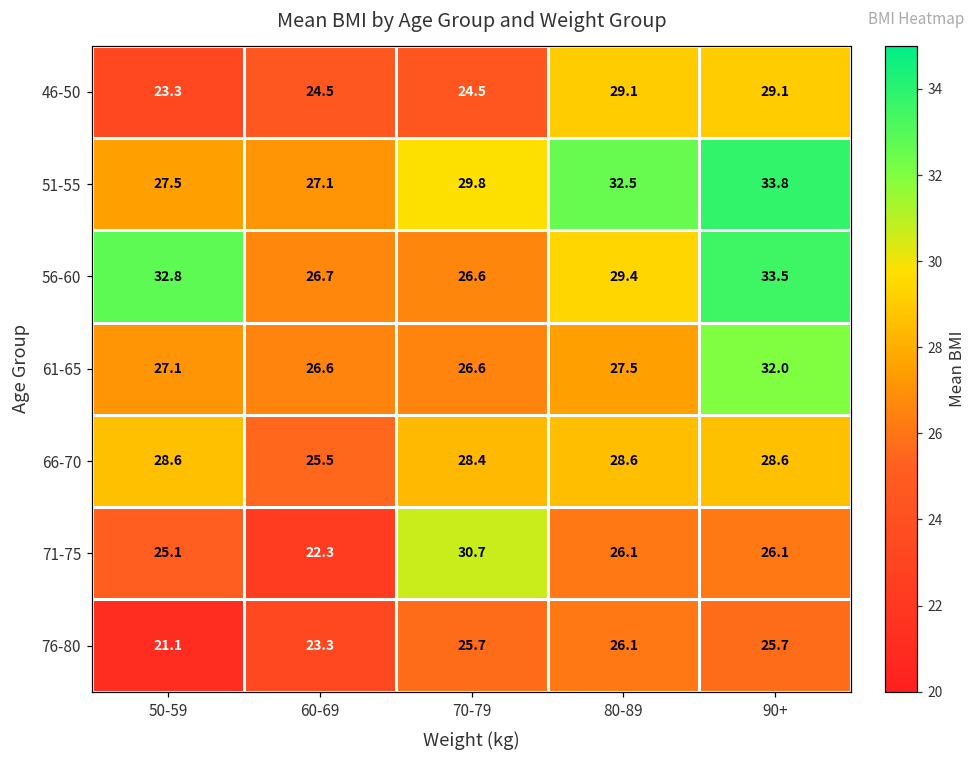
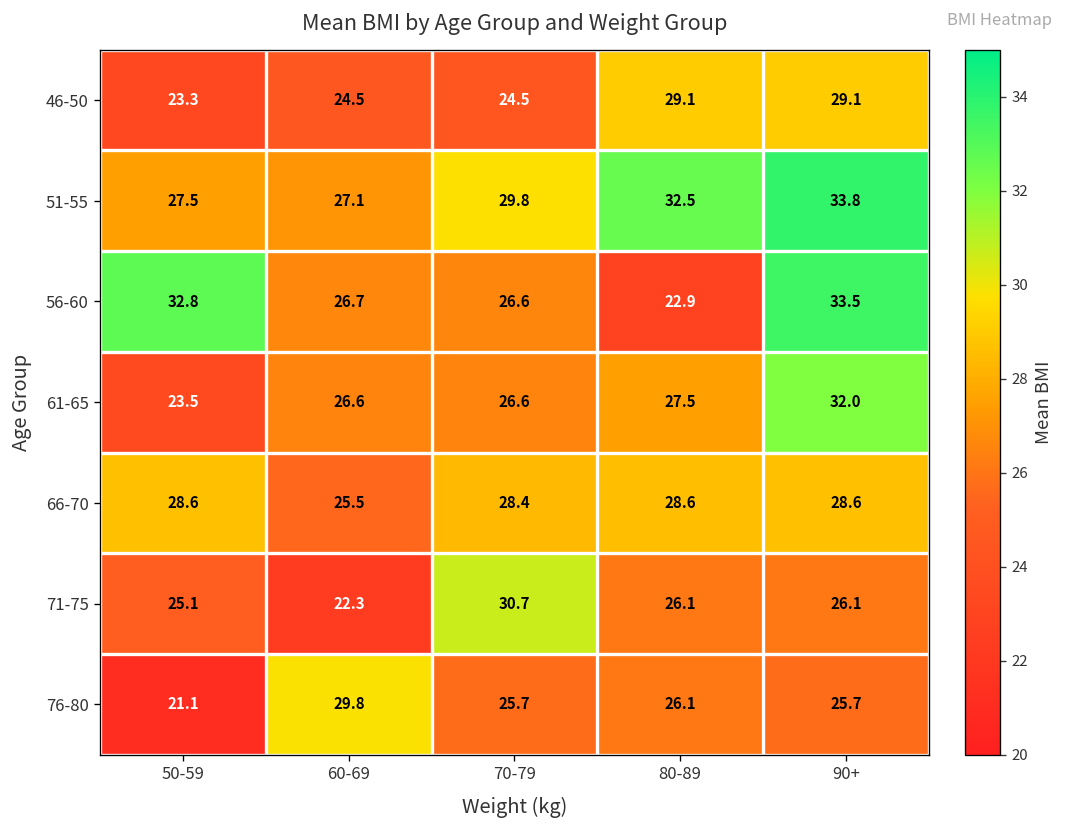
  {
    "46-50": {
      "50-59": 23.3,
      "60-69": 24.5,
      "70-79": 24.5,
      "80-89": 29.1,
      "90+": 29.1
    },
    "51-55": {
      "50-59": 27.5,
      "60-69": 27.1,
      "70-79": 29.8,
      "80-89": 32.5,
      "90+": 33.8
    },
    "56-60": {
      "50-59": 32.8,
      "60-69": 26.7,
      "70-79": 26.6,
-     "80-89": 29.4,
+     "80-89": 22.9,
      "90+": 33.5
    },
    "61-65": {
-     "50-59": 27.1,
+     "50-59": 23.5,
      "60-69": 26.6,
      "70-79": 26.6,
      "80-89": 27.5,
      "90+": 32.0
    },
    "66-70": {
      "50-59": 28.6,
      "60-69": 25.5,
      "70-79": 28.4,
      "80-89": 28.6,
      "90+": 28.6
    },
    "71-75": {
      "50-59": 25.1,
      "60-69": 22.3,
      "70-79": 30.7,
      "80-89": 26.1,
      "90+": 26.1
    },
    "76-80": {
      "50-59": 21.1,
-     "60-69": 23.3,
+     "60-69": 29.8,
      "70-79": 25.7,
      "80-89": 26.1,
      "90+": 25.7
    }
  }
